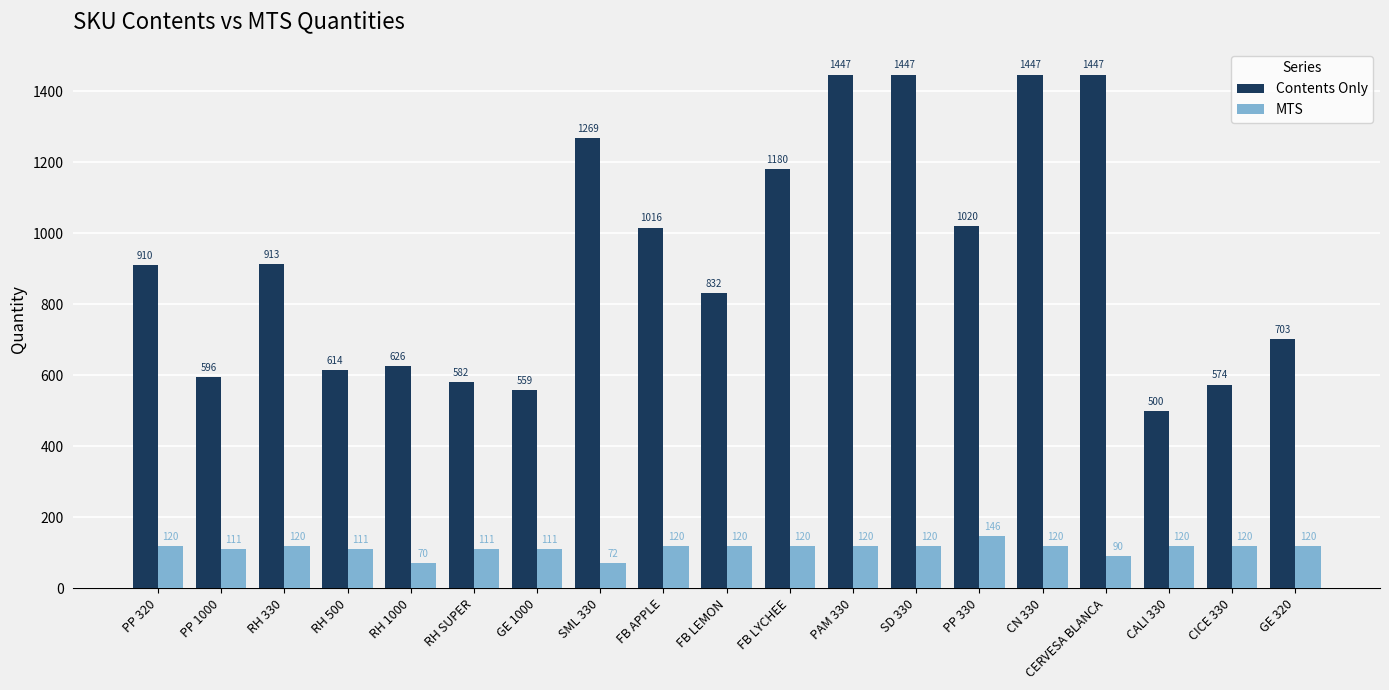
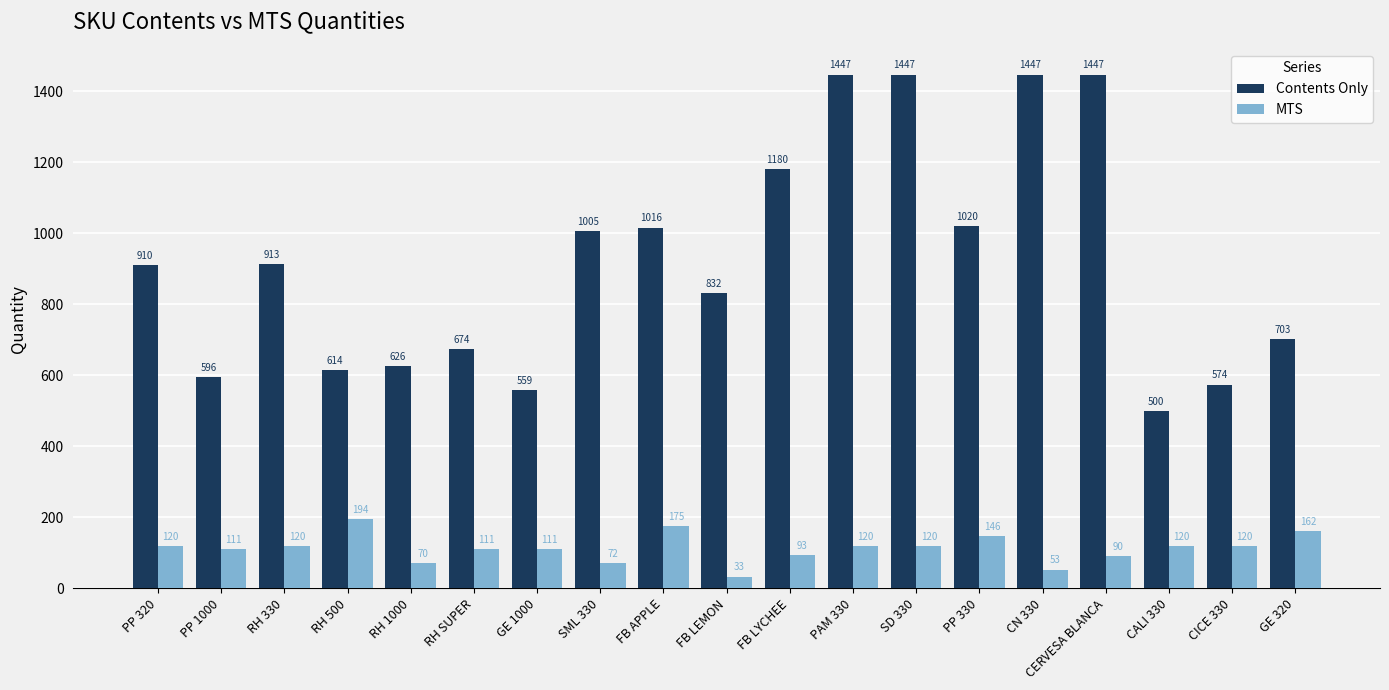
  {
    "Contents Only": {
      "PP 320": 910,
      "PP 1000": 596,
      "RH 330": 913,
      "RH 500": 614,
      "RH 1000": 626,
-     "RH SUPER": 582,
+     "RH SUPER": 674,
      "GE 1000": 559,
-     "SML 330": 1269,
+     "SML 330": 1005,
      "FB APPLE": 1016,
      "FB LEMON": 832,
      "FB LYCHEE": 1180,
      "PAM 330": 1447,
      "SD 330": 1447,
      "PP 330": 1020,
      "CN 330": 1447,
      "CERVESA BLANCA": 1447,
      "CALI 330": 500,
      "CICE 330": 574,
      "GE 320": 703
    },
    "MTS": {
      "PP 320": 120,
      "PP 1000": 111,
      "RH 330": 120,
-     "RH 500": 111,
+     "RH 500": 194,
      "RH 1000": 70,
      "RH SUPER": 111,
      "GE 1000": 111,
      "SML 330": 72,
-     "FB APPLE": 120,
-     "FB LEMON": 120,
-     "FB LYCHEE": 120,
+     "FB APPLE": 175,
+     "FB LEMON": 33,
+     "FB LYCHEE": 93,
      "PAM 330": 120,
      "SD 330": 120,
      "PP 330": 146,
-     "CN 330": 120,
+     "CN 330": 53,
      "CERVESA BLANCA": 90,
      "CALI 330": 120,
      "CICE 330": 120,
-     "GE 320": 120
+     "GE 320": 162
    }
  }
